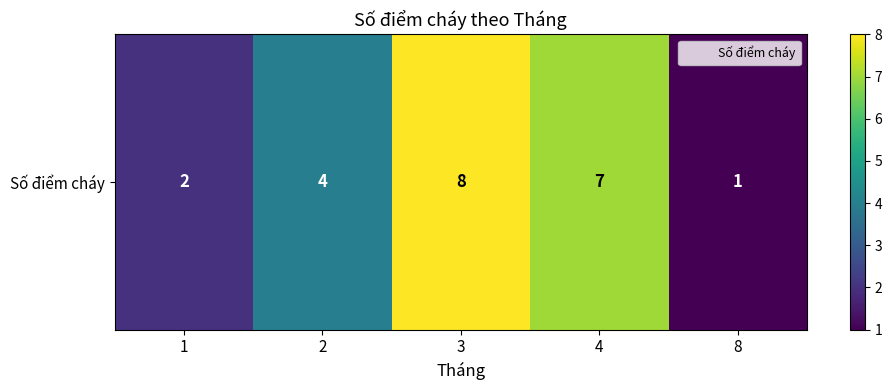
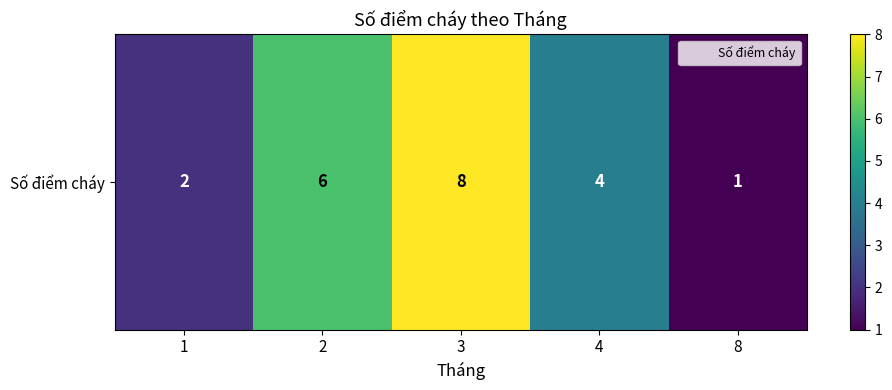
  {
    "Số điểm cháy": {
      "1": 2,
-     "2": 4,
+     "2": 6,
      "3": 8,
-     "4": 7,
+     "4": 4,
      "8": 1
    }
  }
